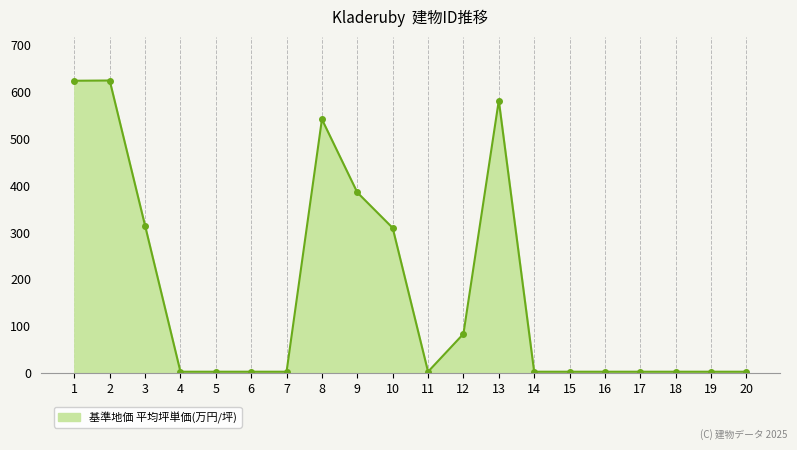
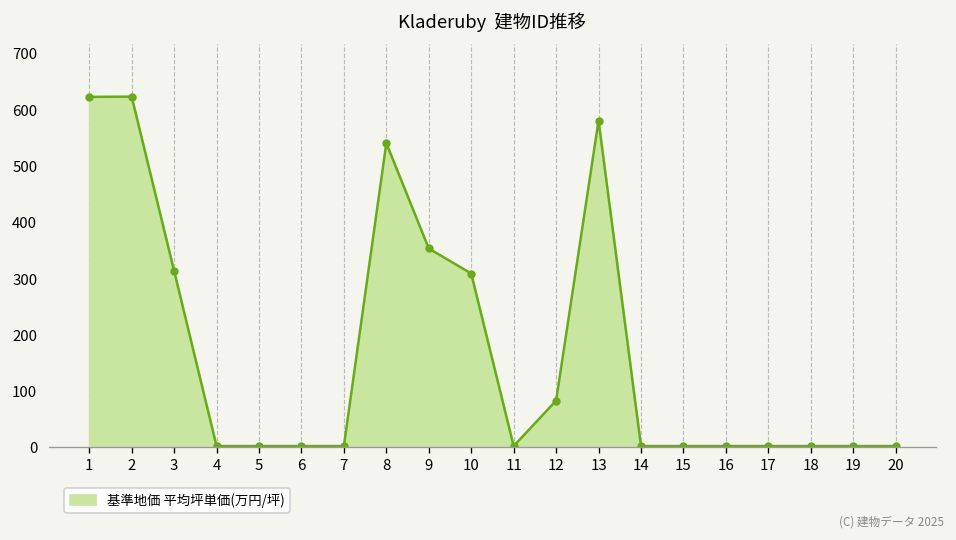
  {
    "1": 620,
    "2": 620,
    "3": 310,
    "4": 0,
    "5": 0,
    "6": 0,
    "7": 0,
    "8": 540,
-   "9": 380,
+   "9": 350,
    "10": 310,
    "11": 0,
    "12": 80,
    "13": 580,
    "14": 0,
    "15": 0,
    "16": 0,
    "17": 0,
    "18": 0,
    "19": 0,
    "20": 0
  }
